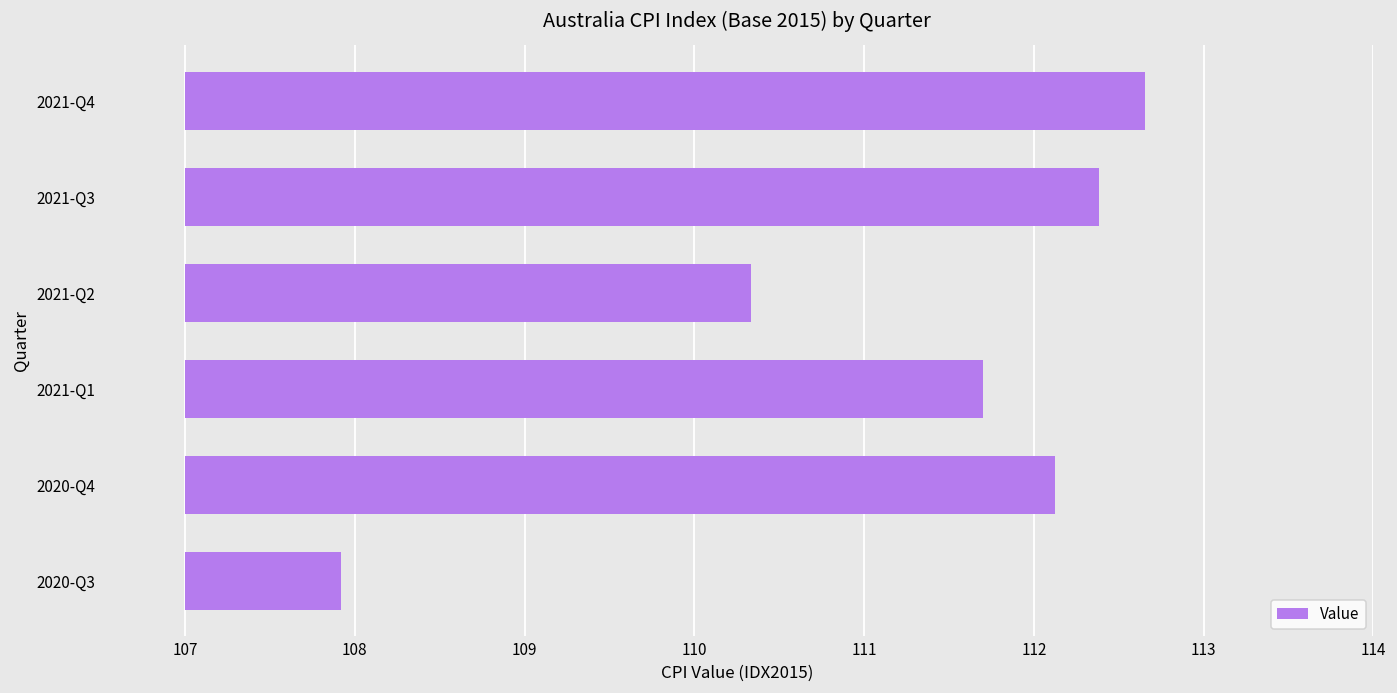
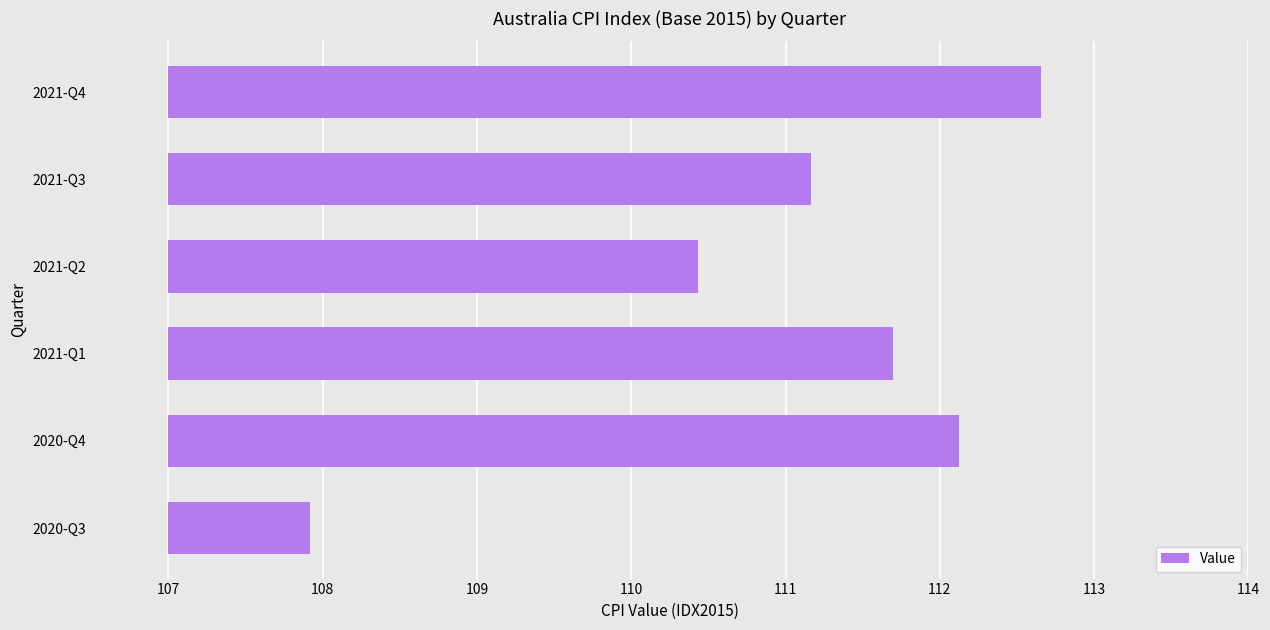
  {
    "2021-Q4": 112.65,
-   "2021-Q3": 112.39,
-   "2021-Q2": 110.33,
+   "2021-Q3": 111.17,
+   "2021-Q2": 110.43,
    "2021-Q1": 111.70,
    "2020-Q4": 112.12,
    "2020-Q3": 107.92
  }
